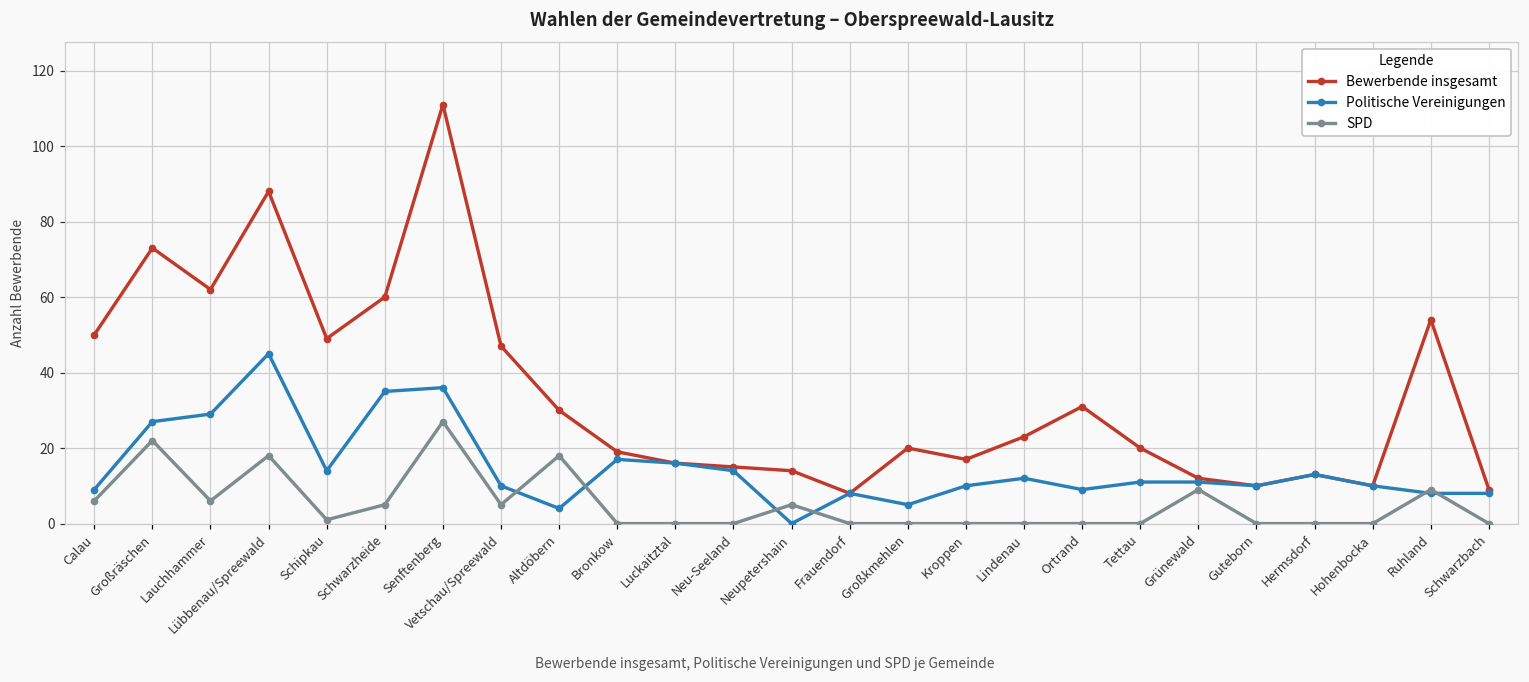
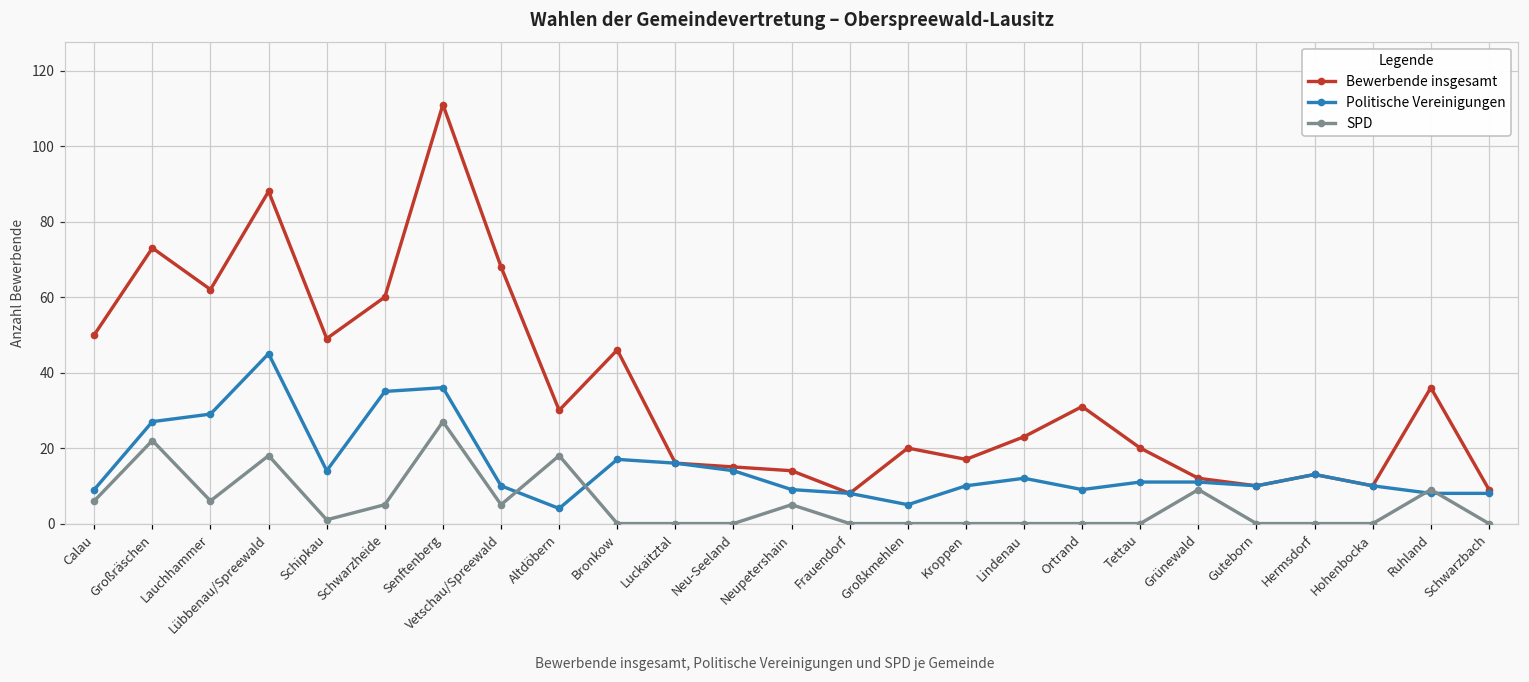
  {
    "Bewerbende insgesamt": {
      "Calau": 50,
      "Großräschen": 73,
      "Lauchhammer": 62,
      "Lübbenau/Spreewald": 88,
      "Schipkau": 49,
      "Schwarzheide": 60,
      "Senftenberg": 111,
-     "Vetschau/Spreewald": 47,
+     "Vetschau/Spreewald": 68,
      "Altdöbern": 30,
-     "Bronkow": 19,
+     "Bronkow": 46,
      "Neu-Seeland": 15,
      "Neupetershain": 14,
      "Großkmehlen": 20,
      "Kroppen": 17,
      "Lindenau": 23,
      "Ortrand": 31,
      "Tettau": 20,
      "Grünewald": 12,
-     "Ruhland": 54,
+     "Ruhland": 36,
      "Schwarzbach": 9
    },
    "Politische Vereinigungen": {
      "Calau": 9,
      "Großräschen": 27,
      "Lauchhammer": 29,
      "Lübbenau/Spreewald": 45,
      "Schipkau": 14,
      "Schwarzheide": 35,
      "Senftenberg": 36,
      "Vetschau/Spreewald": 10,
      "Altdöbern": 4,
      "Bronkow": 17,
      "Neu-Seeland": 14,
-     "Neupetershain": 0,
+     "Neupetershain": 9,
      "Großkmehlen": 5,
      "Kroppen": 10,
      "Lindenau": 12,
      "Ortrand": 9,
      "Tettau": 11,
      "Grünewald": 11,
      "Ruhland": 8,
      "Schwarzbach": 8
    },
    "SPD": {
      "Calau": 6,
      "Großräschen": 22,
      "Lauchhammer": 6,
      "Lübbenau/Spreewald": 18,
      "Schipkau": 1,
      "Schwarzheide": 5,
      "Senftenberg": 27,
      "Vetschau/Spreewald": 5,
      "Altdöbern": 18,
      "Bronkow": 0,
      "Luckaitztal": 0,
      "Neu-Seeland": 0,
      "Neupetershain": 5,
      "Frauendorf": 0,
      "Großkmehlen": 0,
      "Kroppen": 0,
      "Lindenau": 0,
      "Ortrand": 0,
      "Tettau": 0,
      "Grünewald": 9,
      "Guteborn": 0,
      "Hermsdorf": 0,
      "Hohenbocka": 0,
      "Ruhland": 9,
      "Schwarzbach": 0
    }
  }
